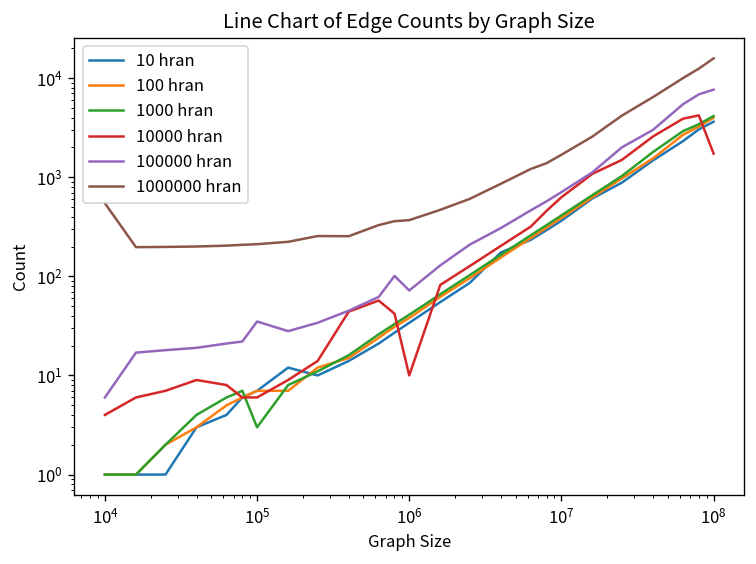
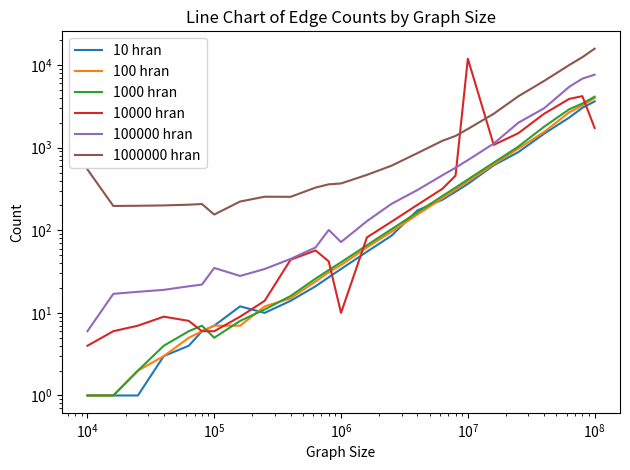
  {
    "10 hran": {
      "10^6": 34,
      "10^8": 4000
    },
    "100 hran": {
      "10^6": 40
    },
    "1000 hran": {
-     "10^5": 3,
+     "10^5": 5,
      "10^6": 40
    },
    "10000 hran": {
      "10^4": 4,
      "10^5": 6,
      "10^6": 10,
-     "10^7": 600,
+     "10^7": 12000,
      "10^8": 1700
    },
    "100000 hran": {
      "10^4": 6,
      "10^5": 35,
      "10^6": 70,
      "10^7": 700,
      "10^8": 8000
    },
    "1000000 hran": {
      "10^4": 500,
-     "10^5": 210,
+     "10^5": 160,
      "10^6": 400,
      "10^7": 1700,
      "10^8": 16000
    }
  }
